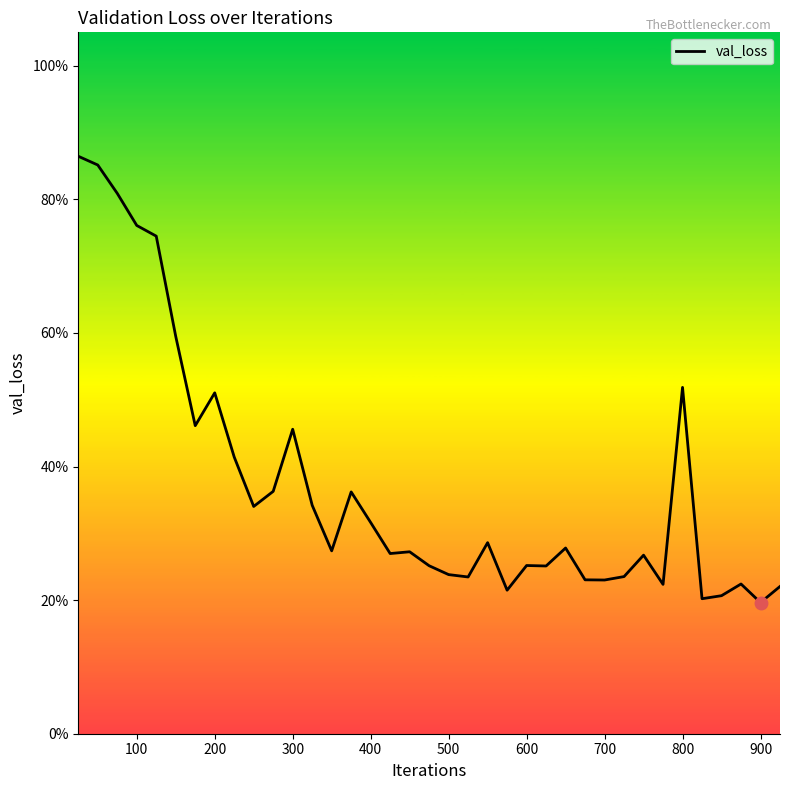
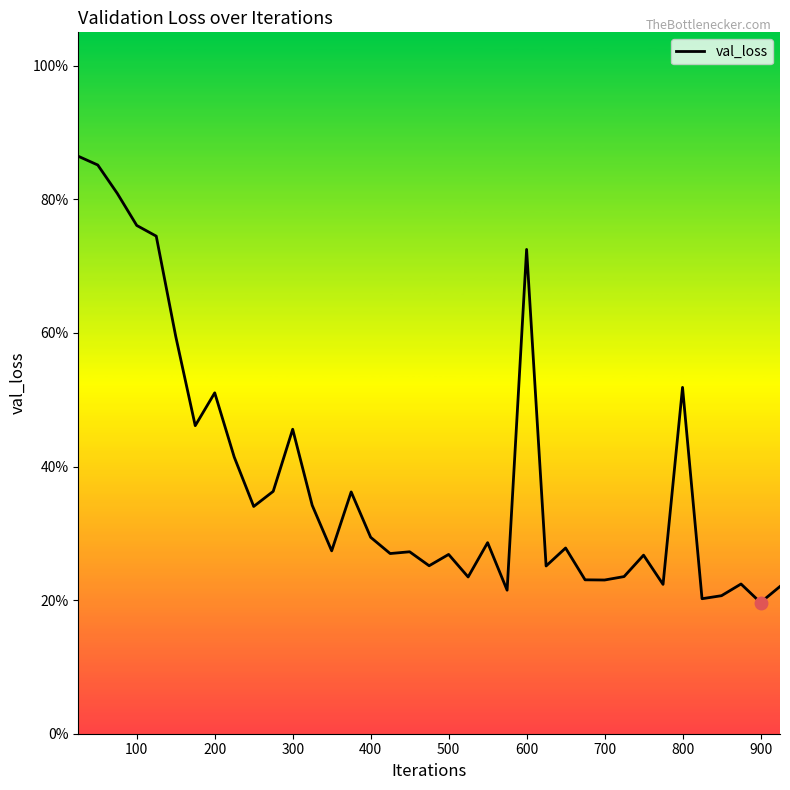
  {
    "val_loss": {
      "100": "76%",
      "200": "51%",
      "300": "46%",
-     "400": "32%",
-     "500": "24%",
-     "600": "25%",
+     "400": "29%",
+     "500": "27%",
+     "600": "72%",
      "700": "23%",
      "800": "52%"
    }
  }
